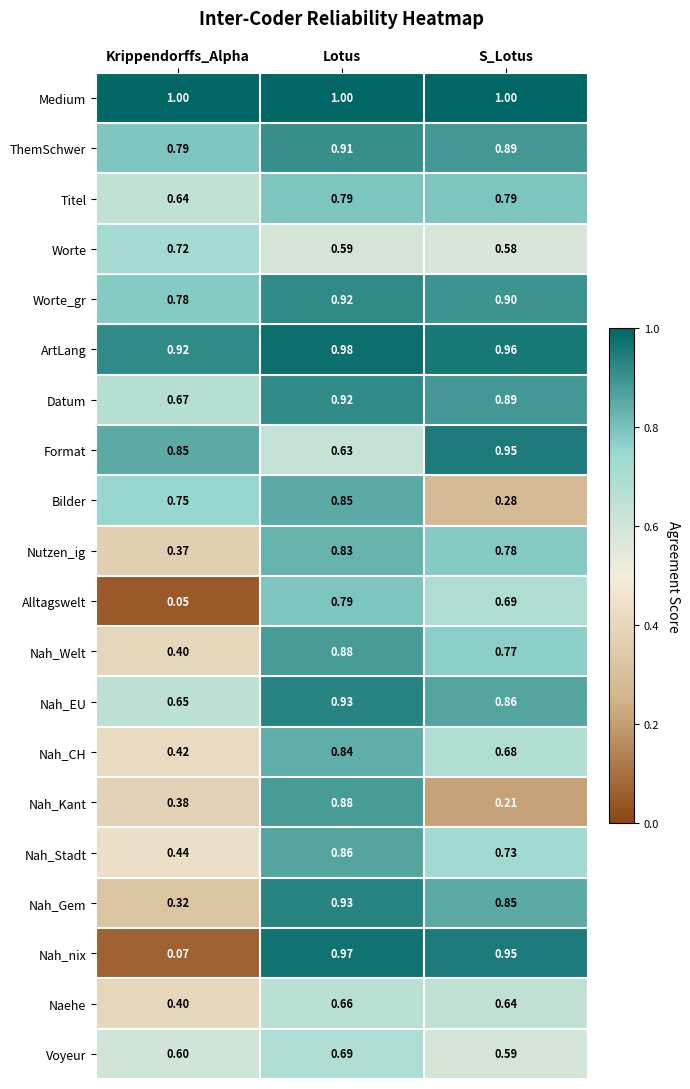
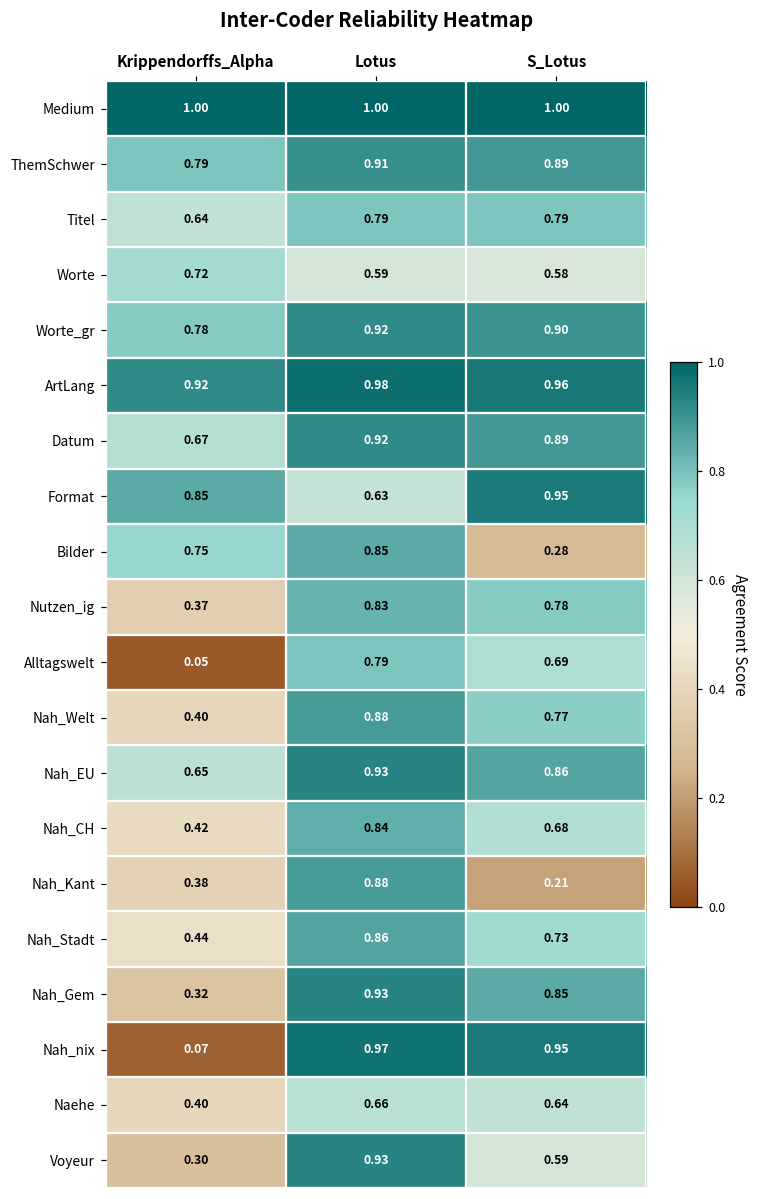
  {
    "Medium": {
      "Krippendorffs_Alpha": 1.00,
      "Lotus": 1.00,
      "S_Lotus": 1.00
    },
    "ThemSchwer": {
      "Krippendorffs_Alpha": 0.79,
      "Lotus": 0.91,
      "S_Lotus": 0.89
    },
    "Titel": {
      "Krippendorffs_Alpha": 0.64,
      "Lotus": 0.79,
      "S_Lotus": 0.79
    },
    "Worte": {
      "Krippendorffs_Alpha": 0.72,
      "Lotus": 0.59,
      "S_Lotus": 0.58
    },
    "Worte_gr": {
      "Krippendorffs_Alpha": 0.78,
      "Lotus": 0.92,
      "S_Lotus": 0.90
    },
    "ArtLang": {
      "Krippendorffs_Alpha": 0.92,
      "Lotus": 0.98,
      "S_Lotus": 0.96
    },
    "Datum": {
      "Krippendorffs_Alpha": 0.67,
      "Lotus": 0.92,
      "S_Lotus": 0.89
    },
    "Format": {
      "Krippendorffs_Alpha": 0.85,
      "Lotus": 0.63,
      "S_Lotus": 0.95
    },
    "Bilder": {
      "Krippendorffs_Alpha": 0.75,
      "Lotus": 0.85,
      "S_Lotus": 0.28
    },
    "Nutzen_ig": {
      "Krippendorffs_Alpha": 0.37,
      "Lotus": 0.83,
      "S_Lotus": 0.78
    },
    "Alltagswelt": {
      "Krippendorffs_Alpha": 0.05,
      "Lotus": 0.79,
      "S_Lotus": 0.69
    },
    "Nah_Welt": {
      "Krippendorffs_Alpha": 0.40,
      "Lotus": 0.88,
      "S_Lotus": 0.77
    },
    "Nah_EU": {
      "Krippendorffs_Alpha": 0.65,
      "Lotus": 0.93,
      "S_Lotus": 0.86
    },
    "Nah_CH": {
      "Krippendorffs_Alpha": 0.42,
      "Lotus": 0.84,
      "S_Lotus": 0.68
    },
    "Nah_Kant": {
      "Krippendorffs_Alpha": 0.38,
      "Lotus": 0.88,
      "S_Lotus": 0.21
    },
    "Nah_Stadt": {
      "Krippendorffs_Alpha": 0.44,
      "Lotus": 0.86,
      "S_Lotus": 0.73
    },
    "Nah_Gem": {
      "Krippendorffs_Alpha": 0.32,
      "Lotus": 0.93,
      "S_Lotus": 0.85
    },
    "Nah_nix": {
      "Krippendorffs_Alpha": 0.07,
      "Lotus": 0.97,
      "S_Lotus": 0.95
    },
    "Naehe": {
      "Krippendorffs_Alpha": 0.40,
      "Lotus": 0.66,
      "S_Lotus": 0.64
    },
    "Voyeur": {
-     "Krippendorffs_Alpha": 0.60,
-     "Lotus": 0.69,
+     "Krippendorffs_Alpha": 0.30,
+     "Lotus": 0.93,
      "S_Lotus": 0.59
    }
  }
